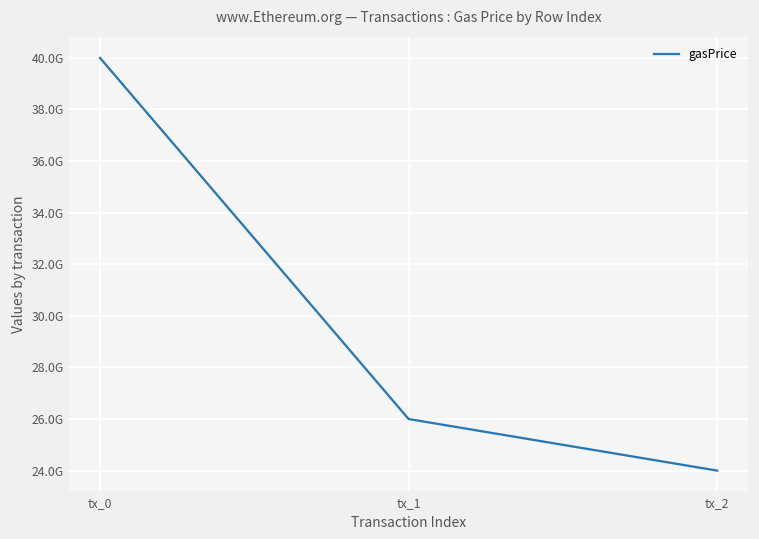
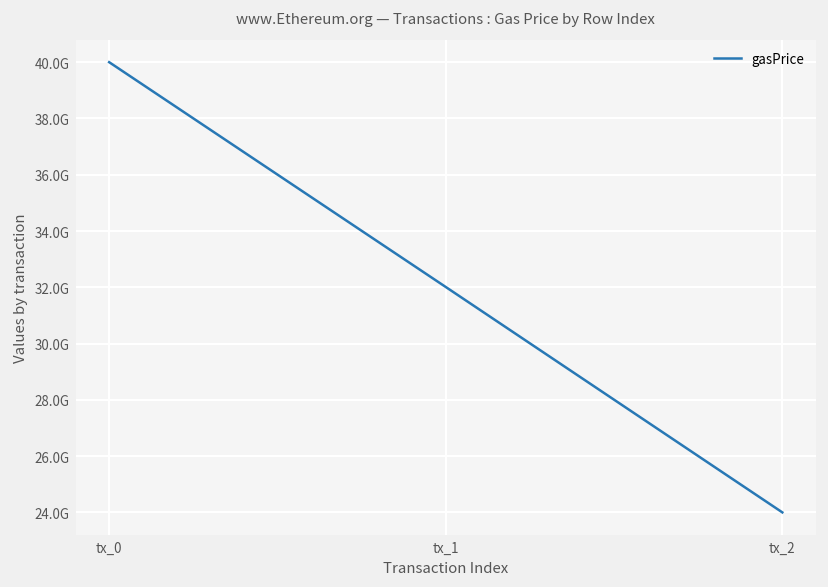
  {
    "tx_0": 40000000000,
-   "tx_1": 26000000000,
+   "tx_1": 32000000000,
    "tx_2": 24000000000
  }
